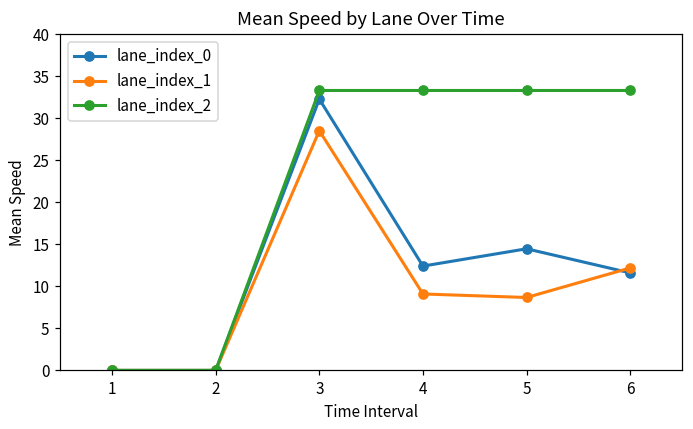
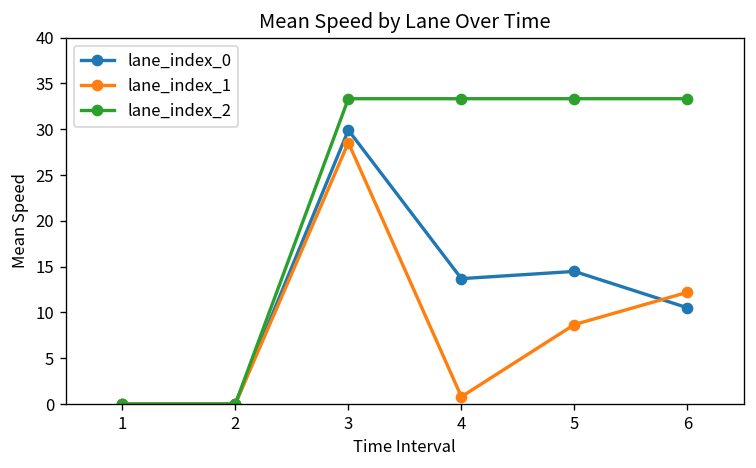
  {
    "lane_index_0": {
-     "3": 32,
-     "4": 12,
+     "3": 30,
+     "4": 14,
      "5": 14,
-     "6": 12
+     "6": 11
    },
    "lane_index_1": {
      "3": 29,
-     "4": 9,
+     "4": 1,
      "5": 9,
      "6": 12
    },
    "lane_index_2": {
      "3": 33,
      "4": 33,
      "5": 33,
      "6": 33
    }
  }
